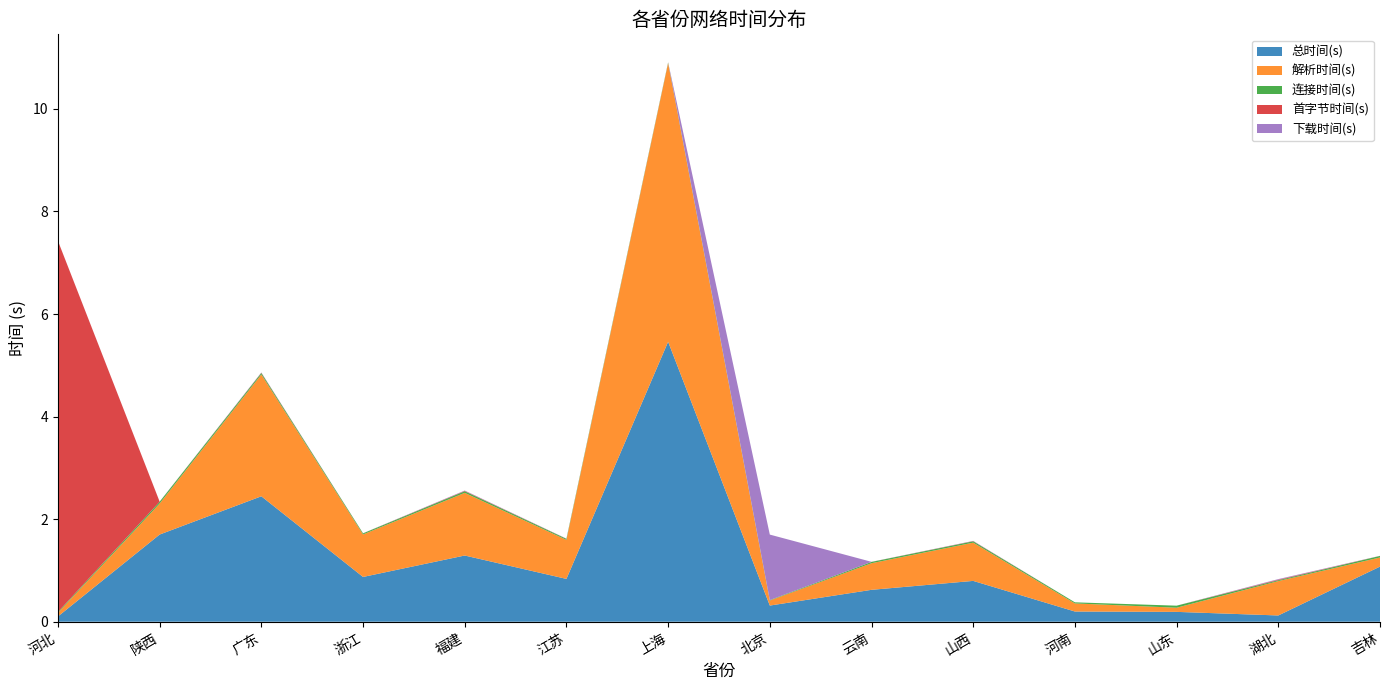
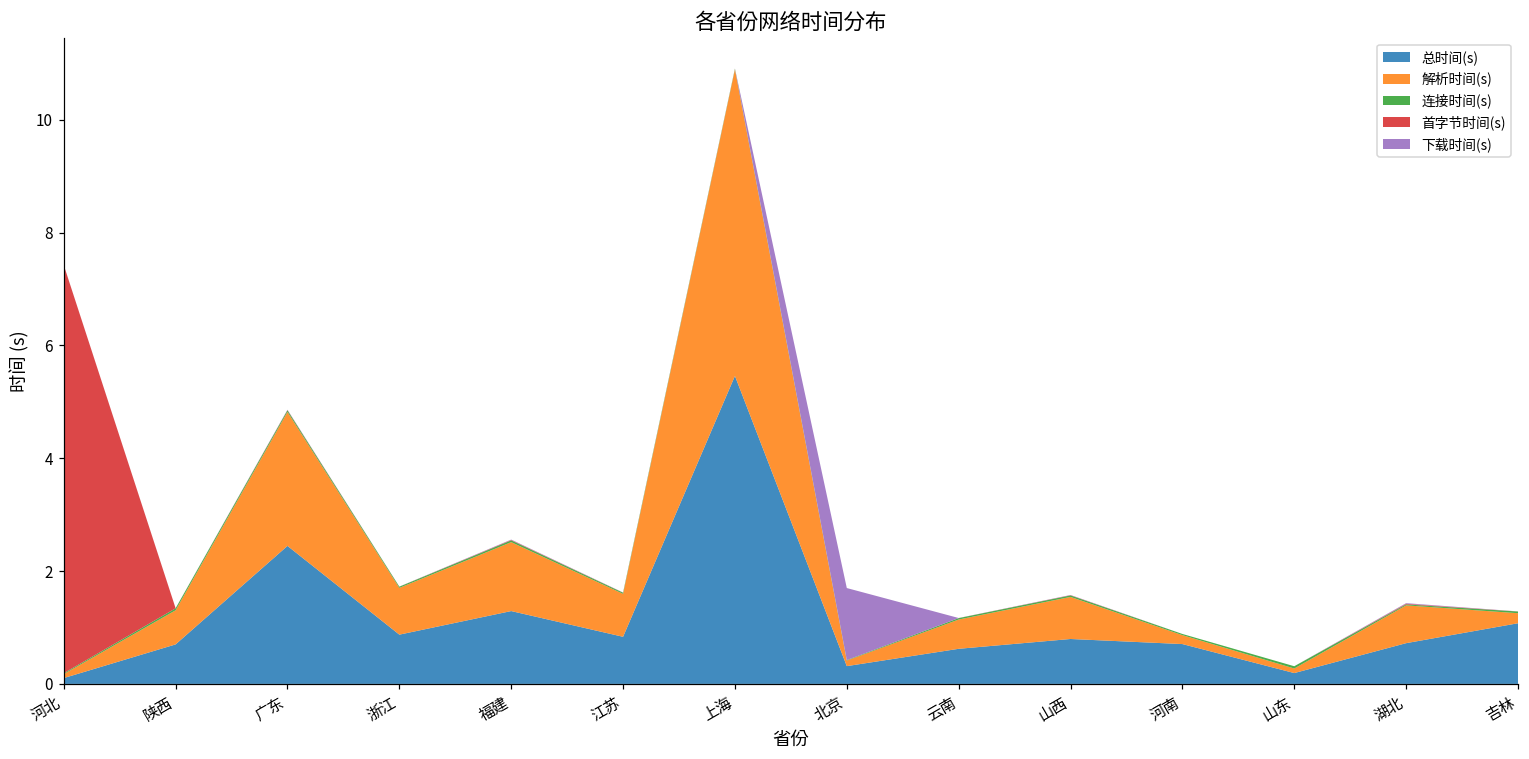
  {
    "总时间(s)": {
      "河北": 0.1,
-     "陕西": 1.7,
+     "陕西": 0.7,
      "广东": 2.4,
      "浙江": 0.9,
      "福建": 1.3,
      "江苏": 0.8,
      "上海": 5.5,
      "北京": 0.3,
      "云南": 0.6,
      "山西": 0.8,
-     "河南": 0.2,
+     "河南": 0.7,
      "山东": 0.2,
-     "湖北": 0.1,
+     "湖北": 0.7,
      "吉林": 1.1
    },
    "下载时间(s)": {
      "北京": 1.3
    }
  }
